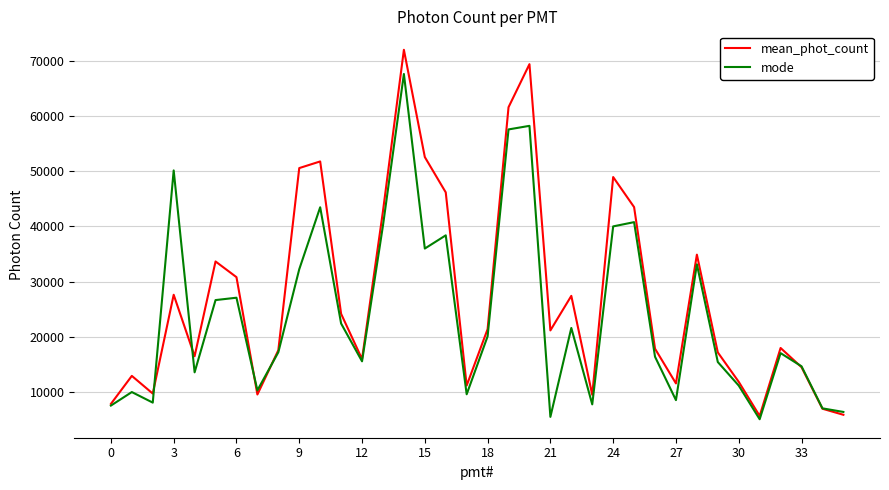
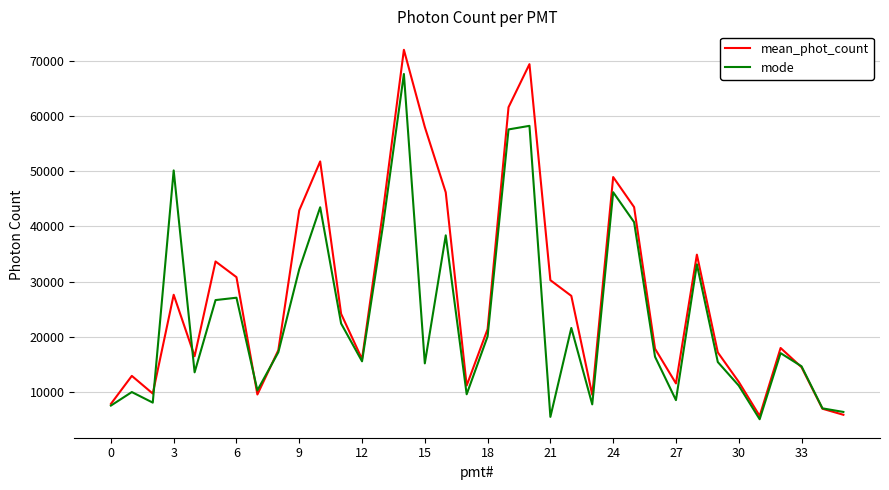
  {
    "mean_phot_count": {
      "3": 28000,
      "6": 31000,
-     "9": 51000,
-     "15": 53000,
+     "9": 43000,
+     "15": 58000,
      "18": 21000,
-     "21": 21000,
+     "21": 30000,
      "24": 49000,
      "27": 12000,
      "30": 12000
    },
    "mode": {
      "3": 50000,
      "6": 27000,
      "9": 32000,
-     "15": 36000,
+     "15": 15000,
      "18": 20000,
      "21": 5000,
-     "24": 40000,
+     "24": 46000,
      "27": 9000,
      "30": 11000
    }
  }
